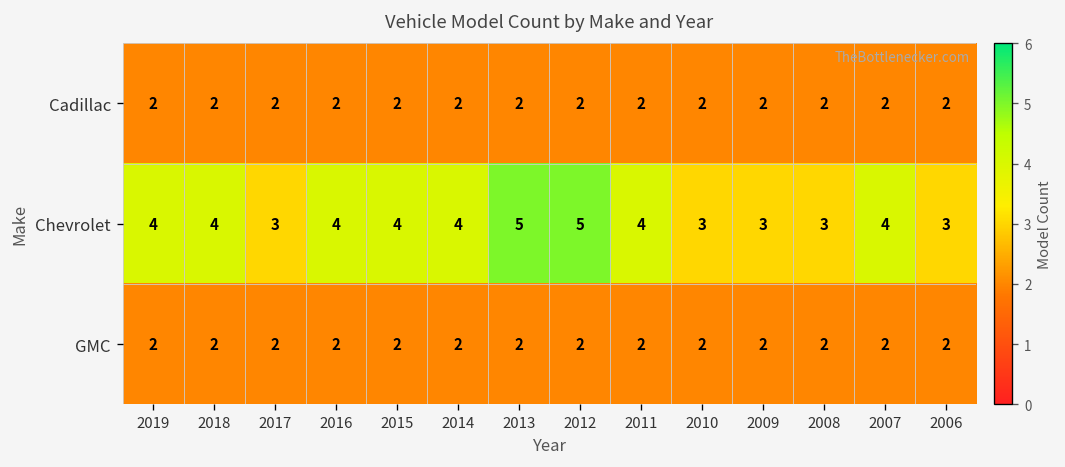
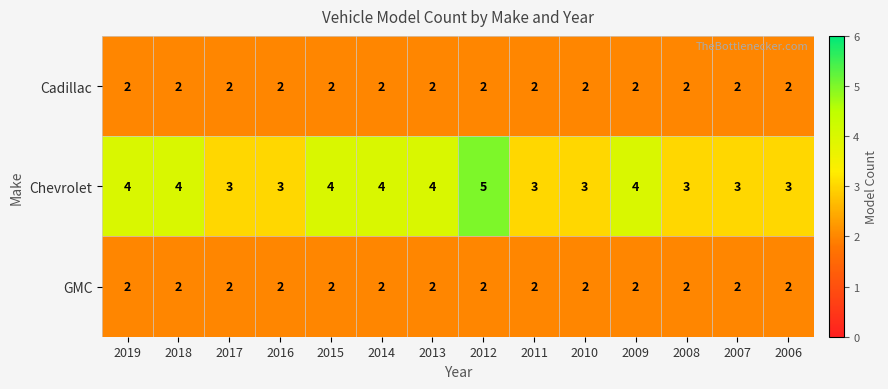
  {
    "Cadillac": {
      "2019": 2,
      "2018": 2,
      "2017": 2,
      "2016": 2,
      "2015": 2,
      "2014": 2,
      "2013": 2,
      "2012": 2,
      "2011": 2,
      "2010": 2,
      "2009": 2,
      "2008": 2,
      "2006": 2
    },
    "Chevrolet": {
      "2019": 4,
      "2018": 4,
      "2017": 3,
-     "2016": 4,
+     "2016": 3,
      "2015": 4,
      "2014": 4,
-     "2013": 5,
+     "2013": 4,
      "2012": 5,
-     "2011": 4,
+     "2011": 3,
      "2010": 3,
-     "2009": 3,
+     "2009": 4,
      "2008": 3,
-     "2007": 4,
+     "2007": 3,
      "2006": 3
    },
    "GMC": {
      "2019": 2,
      "2018": 2,
      "2017": 2,
      "2016": 2,
      "2015": 2,
      "2014": 2,
      "2013": 2,
      "2012": 2,
      "2011": 2,
      "2010": 2,
      "2009": 2,
      "2008": 2,
      "2007": 2,
      "2006": 2
    }
  }
